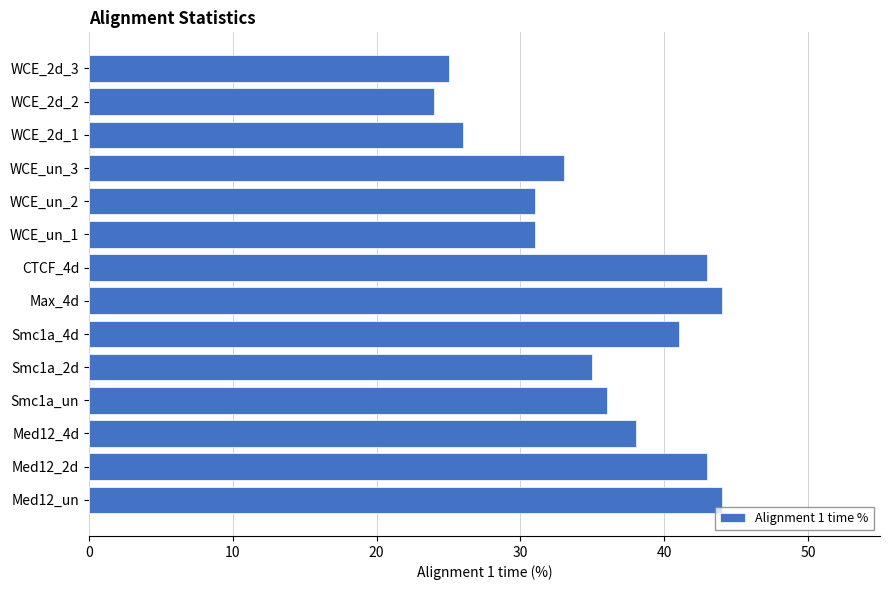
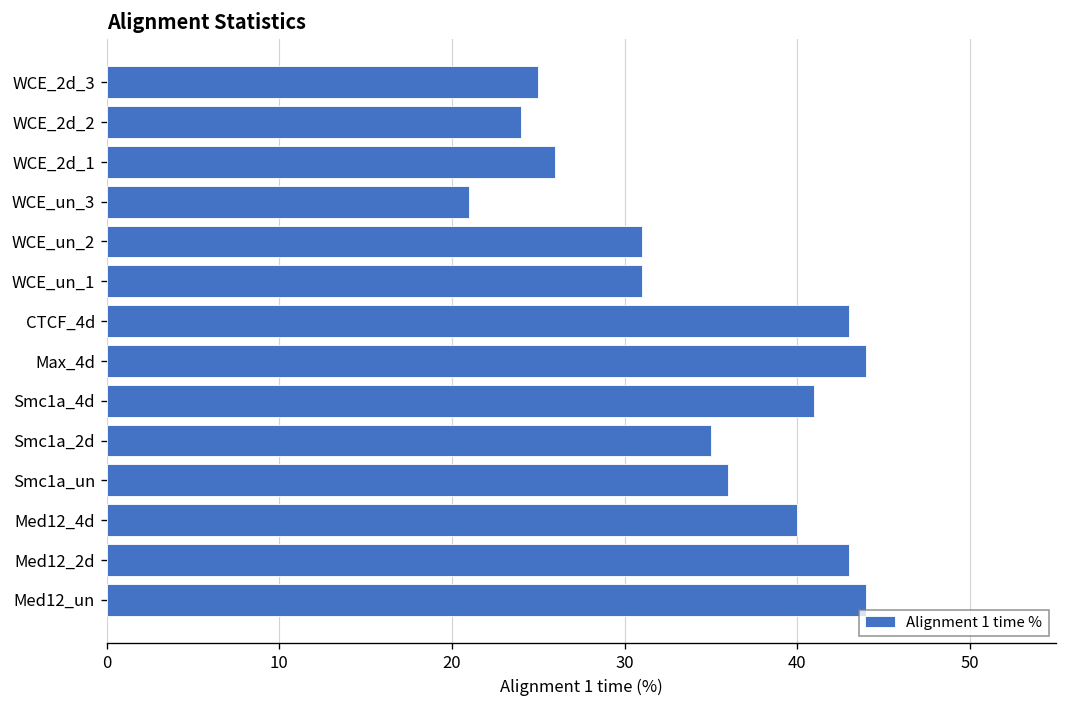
  {
    "WCE_2d_3": 25,
    "WCE_2d_2": 24,
    "WCE_2d_1": 26,
-   "WCE_un_3": 33,
+   "WCE_un_3": 21,
    "WCE_un_2": 31,
    "WCE_un_1": 31,
    "CTCF_4d": 43,
    "Max_4d": 44,
    "Smc1a_4d": 41,
    "Smc1a_2d": 35,
    "Smc1a_un": 36,
-   "Med12_4d": 38,
+   "Med12_4d": 40,
    "Med12_2d": 43,
    "Med12_un": 44
  }
